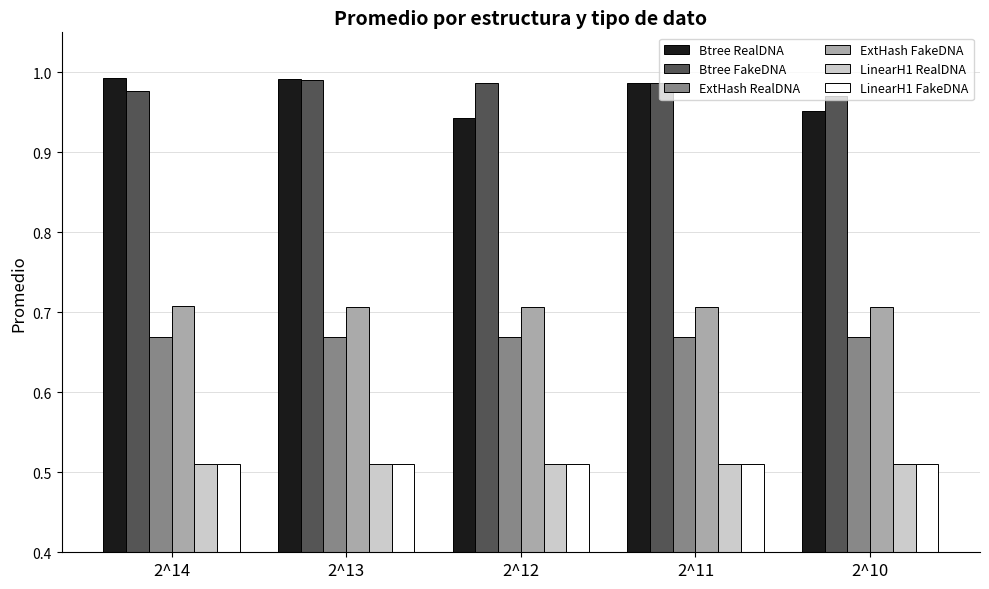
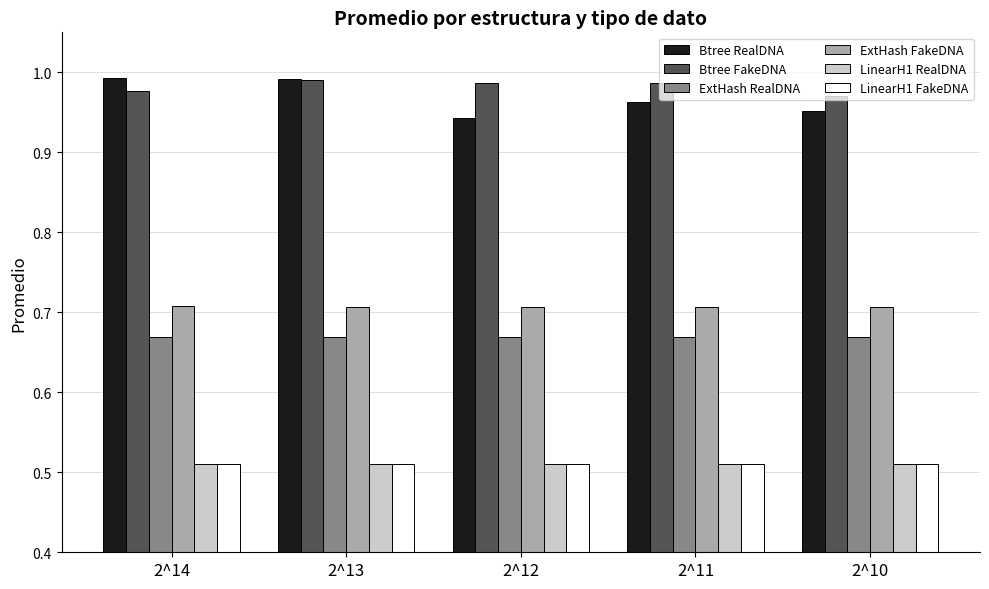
  {
    "Btree RealDNA": {
      "2^14": 0.99,
      "2^13": 0.99,
      "2^12": 0.94,
-     "2^11": 0.99,
+     "2^11": 0.96,
      "2^10": 0.95
    },
    "Btree FakeDNA": {
      "2^14": 0.98,
      "2^13": 0.99,
      "2^12": 0.99
    },
    "LinearH1 FakeDNA": {
      "2^14": 0.51,
      "2^13": 0.51,
      "2^12": 0.51,
      "2^11": 0.51,
      "2^10": 0.51
    }
  }
